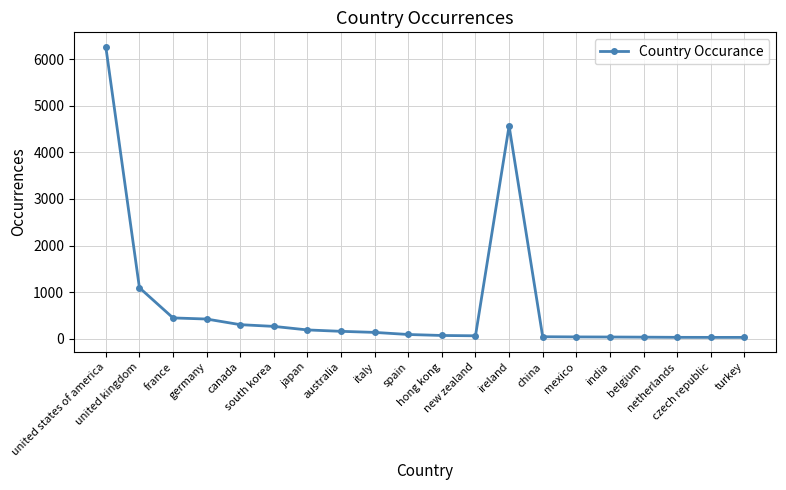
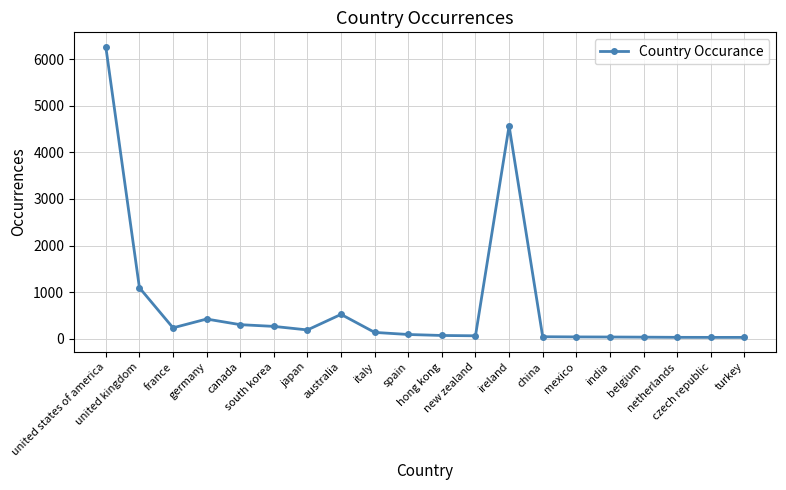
  {
    "united states of america": 6300,
    "united kingdom": 1100,
-   "france": 400,
+   "france": 200,
    "germany": 400,
    "canada": 300,
    "south korea": 300,
    "japan": 200,
-   "australia": 200,
+   "australia": 500,
    "italy": 100,
    "spain": 100,
    "hong kong": 100,
    "new zealand": 100,
    "ireland": 4600,
    "china": 0,
    "mexico": 0,
    "india": 0,
    "belgium": 0,
    "netherlands": 0,
    "czech republic": 0,
    "turkey": 0
  }
